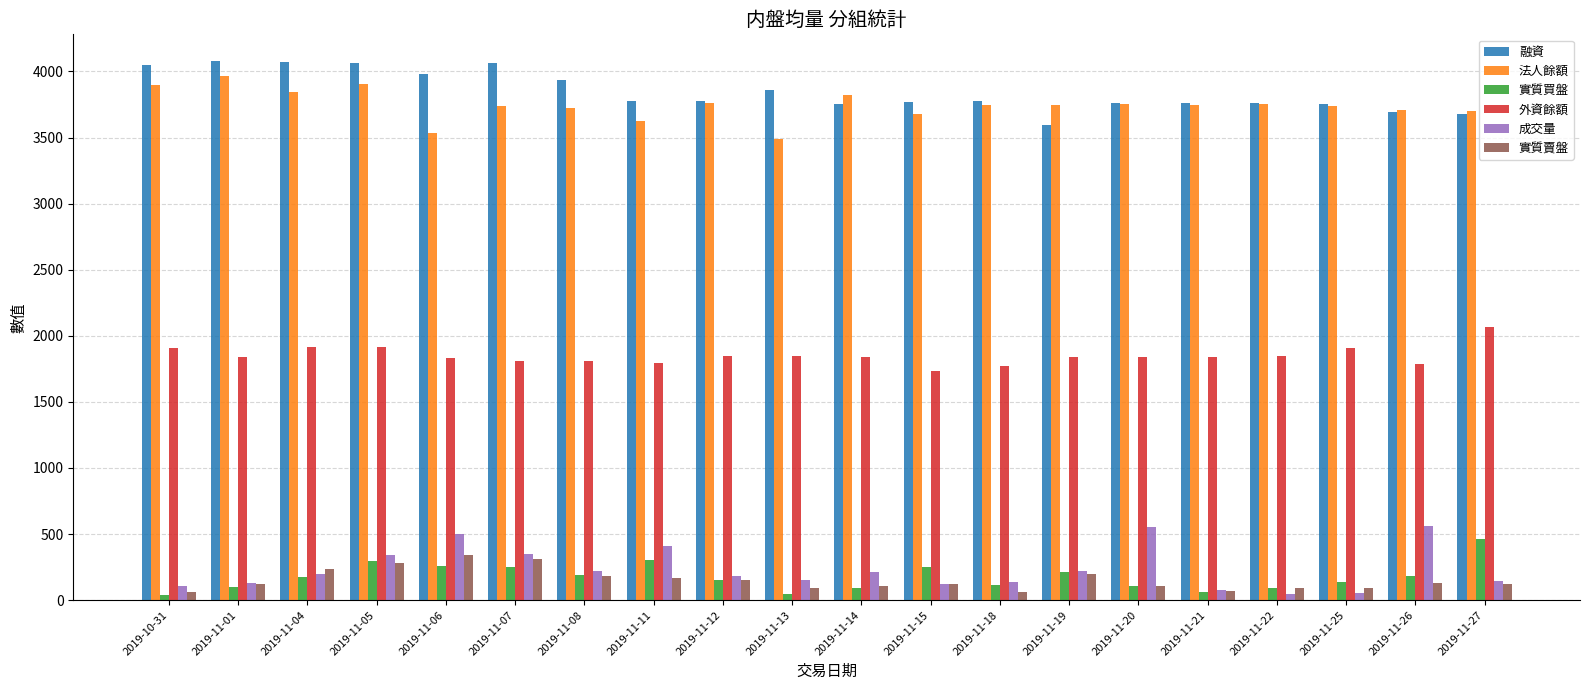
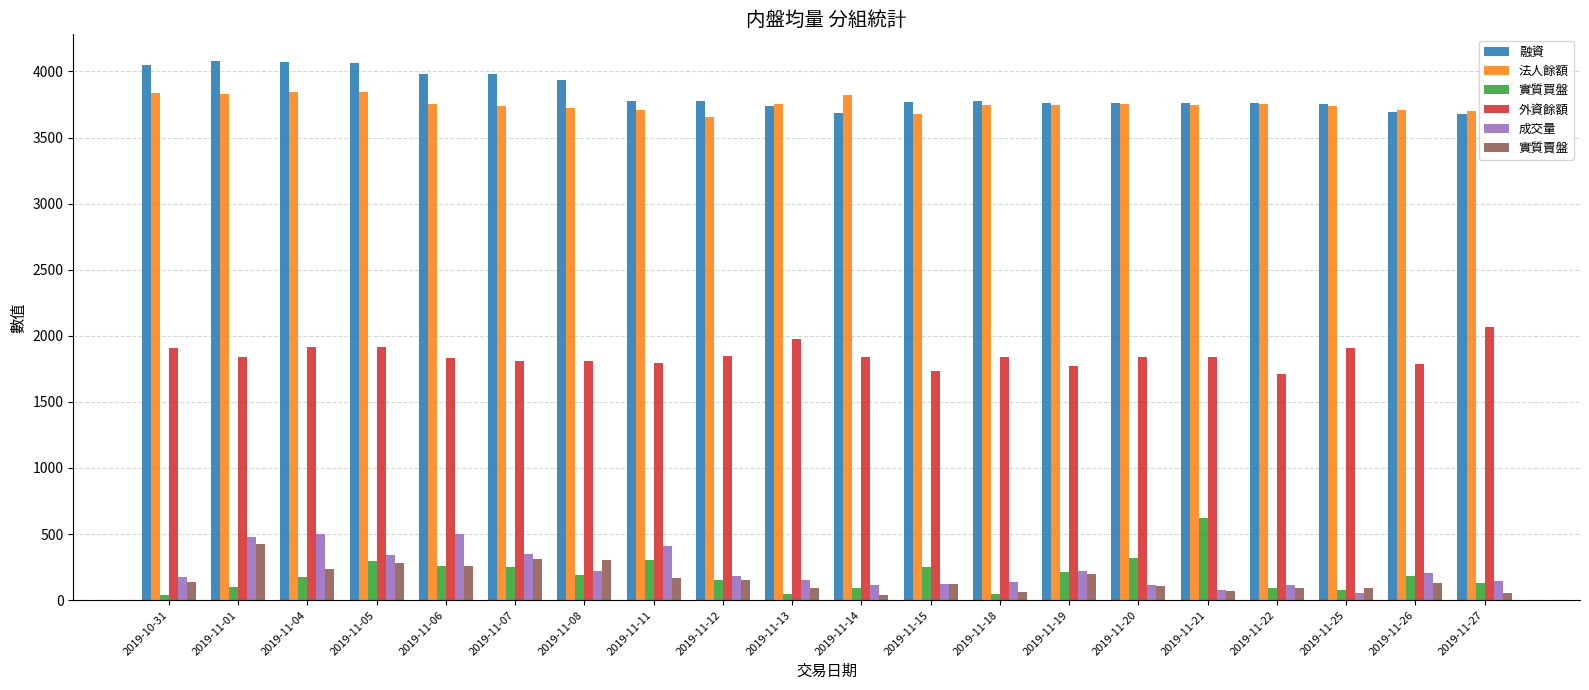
  {
    "融資": {
      "2019-10-31": 4050,
      "2019-11-01": 4080,
      "2019-11-04": 4080,
      "2019-11-05": 4060,
      "2019-11-06": 3980,
-     "2019-11-07": 4060,
+     "2019-11-07": 3980,
      "2019-11-08": 3940,
      "2019-11-11": 3780,
      "2019-11-12": 3780,
-     "2019-11-13": 3860,
-     "2019-11-14": 3750,
+     "2019-11-13": 3740,
+     "2019-11-14": 3680,
      "2019-11-15": 3770,
      "2019-11-18": 3780,
-     "2019-11-19": 3600,
+     "2019-11-19": 3760,
      "2019-11-20": 3760,
      "2019-11-21": 3760,
      "2019-11-22": 3760,
      "2019-11-25": 3750,
      "2019-11-26": 3690,
      "2019-11-27": 3680
    },
    "法人餘額": {
-     "2019-10-31": 3900,
-     "2019-11-01": 3970,
+     "2019-10-31": 3830,
+     "2019-11-01": 3830,
      "2019-11-04": 3840,
-     "2019-11-05": 3910,
-     "2019-11-06": 3530,
+     "2019-11-05": 3840,
+     "2019-11-06": 3760,
      "2019-11-07": 3740,
      "2019-11-08": 3720,
-     "2019-11-11": 3630,
-     "2019-11-12": 3760,
-     "2019-11-13": 3490,
+     "2019-11-11": 3710,
+     "2019-11-12": 3650,
+     "2019-11-13": 3760,
      "2019-11-14": 3830,
      "2019-11-15": 3680,
      "2019-11-18": 3750,
      "2019-11-19": 3750,
      "2019-11-20": 3750,
      "2019-11-21": 3750,
      "2019-11-22": 3760,
      "2019-11-25": 3740,
      "2019-11-26": 3710,
      "2019-11-27": 3700
    },
    "實質買盤": {
      "2019-10-31": 40,
      "2019-11-01": 100,
      "2019-11-04": 180,
      "2019-11-05": 290,
      "2019-11-06": 260,
      "2019-11-07": 250,
      "2019-11-08": 190,
      "2019-11-11": 310,
      "2019-11-12": 150,
      "2019-11-13": 50,
      "2019-11-14": 90,
      "2019-11-15": 250,
-     "2019-11-18": 110,
+     "2019-11-18": 50,
      "2019-11-19": 210,
-     "2019-11-20": 110,
-     "2019-11-21": 60,
+     "2019-11-20": 320,
+     "2019-11-21": 620,
      "2019-11-22": 90,
-     "2019-11-25": 140,
+     "2019-11-25": 70,
      "2019-11-26": 190,
-     "2019-11-27": 460
+     "2019-11-27": 130
    },
    "外資餘額": {
      "2019-10-31": 1910,
      "2019-11-01": 1840,
      "2019-11-04": 1920,
      "2019-11-05": 1920,
      "2019-11-06": 1830,
      "2019-11-07": 1810,
      "2019-11-08": 1810,
      "2019-11-11": 1800,
      "2019-11-12": 1850,
-     "2019-11-13": 1850,
+     "2019-11-13": 1980,
      "2019-11-14": 1840,
      "2019-11-15": 1730,
-     "2019-11-18": 1770,
-     "2019-11-19": 1840,
+     "2019-11-18": 1840,
+     "2019-11-19": 1780,
      "2019-11-20": 1840,
      "2019-11-21": 1840,
-     "2019-11-22": 1840,
+     "2019-11-22": 1710,
      "2019-11-25": 1910,
      "2019-11-26": 1790,
      "2019-11-27": 2070
    },
    "成交量": {
-     "2019-10-31": 110,
-     "2019-11-01": 130,
-     "2019-11-04": 200,
+     "2019-10-31": 170,
+     "2019-11-01": 480,
+     "2019-11-04": 500,
      "2019-11-05": 340,
      "2019-11-06": 500,
      "2019-11-07": 350,
      "2019-11-08": 220,
      "2019-11-11": 410,
      "2019-11-12": 180,
      "2019-11-13": 150,
-     "2019-11-14": 210,
+     "2019-11-14": 110,
      "2019-11-15": 130,
      "2019-11-18": 130,
      "2019-11-19": 220,
-     "2019-11-20": 560,
+     "2019-11-20": 120,
      "2019-11-21": 80,
-     "2019-11-22": 40,
+     "2019-11-22": 120,
      "2019-11-25": 50,
-     "2019-11-26": 560,
+     "2019-11-26": 210,
      "2019-11-27": 150
    },
    "實質賣盤": {
-     "2019-10-31": 70,
-     "2019-11-01": 130,
+     "2019-10-31": 130,
+     "2019-11-01": 420,
      "2019-11-04": 240,
      "2019-11-05": 280,
-     "2019-11-06": 340,
+     "2019-11-06": 260,
      "2019-11-07": 310,
-     "2019-11-08": 180,
+     "2019-11-08": 300,
      "2019-11-11": 170,
      "2019-11-12": 150,
      "2019-11-13": 100,
-     "2019-11-14": 110,
+     "2019-11-14": 40,
      "2019-11-15": 120,
      "2019-11-18": 60,
      "2019-11-19": 200,
      "2019-11-20": 110,
      "2019-11-21": 70,
      "2019-11-22": 100,
      "2019-11-25": 100,
      "2019-11-26": 130,
-     "2019-11-27": 120
+     "2019-11-27": 60
    }
  }
